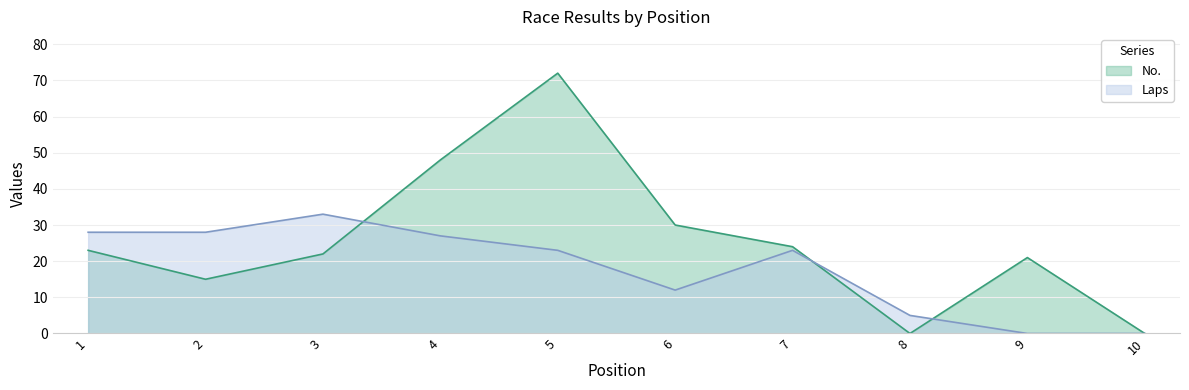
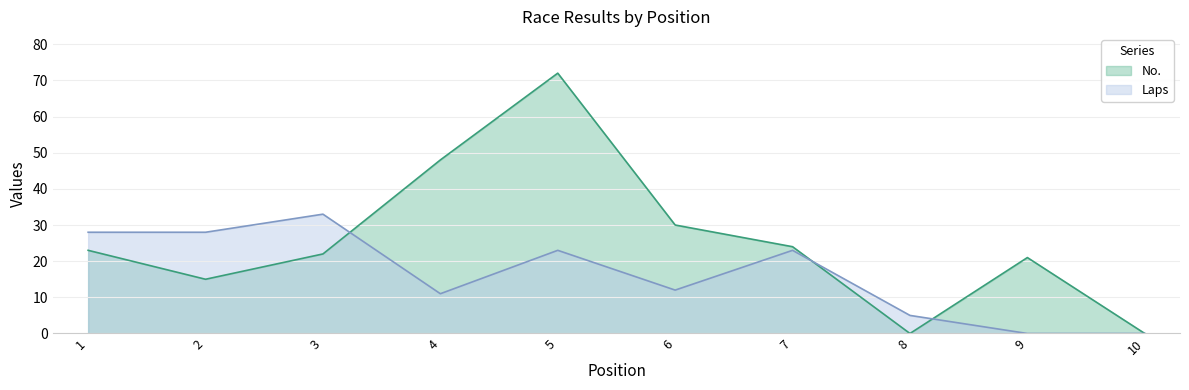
  {
    "No.": {
      "1": 23,
      "2": 15,
      "3": 22,
      "4": 48,
      "5": 72,
      "6": 30,
      "7": 24,
      "8": 0,
      "9": 21
    },
    "Laps": {
      "1": 28,
      "2": 28,
      "3": 33,
-     "4": 27,
+     "4": 11,
      "5": 23,
      "6": 12,
      "7": 23,
      "8": 5,
      "9": 0
    }
  }
